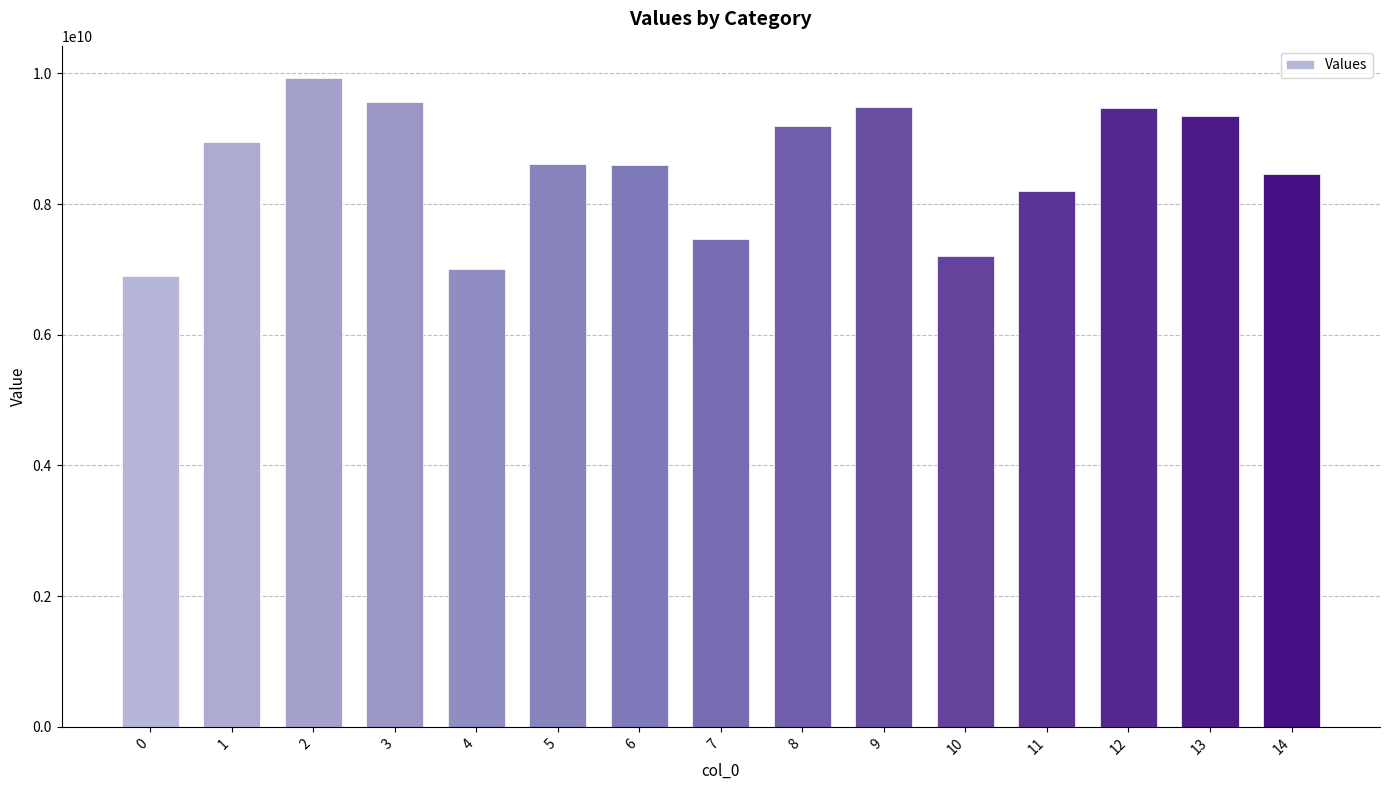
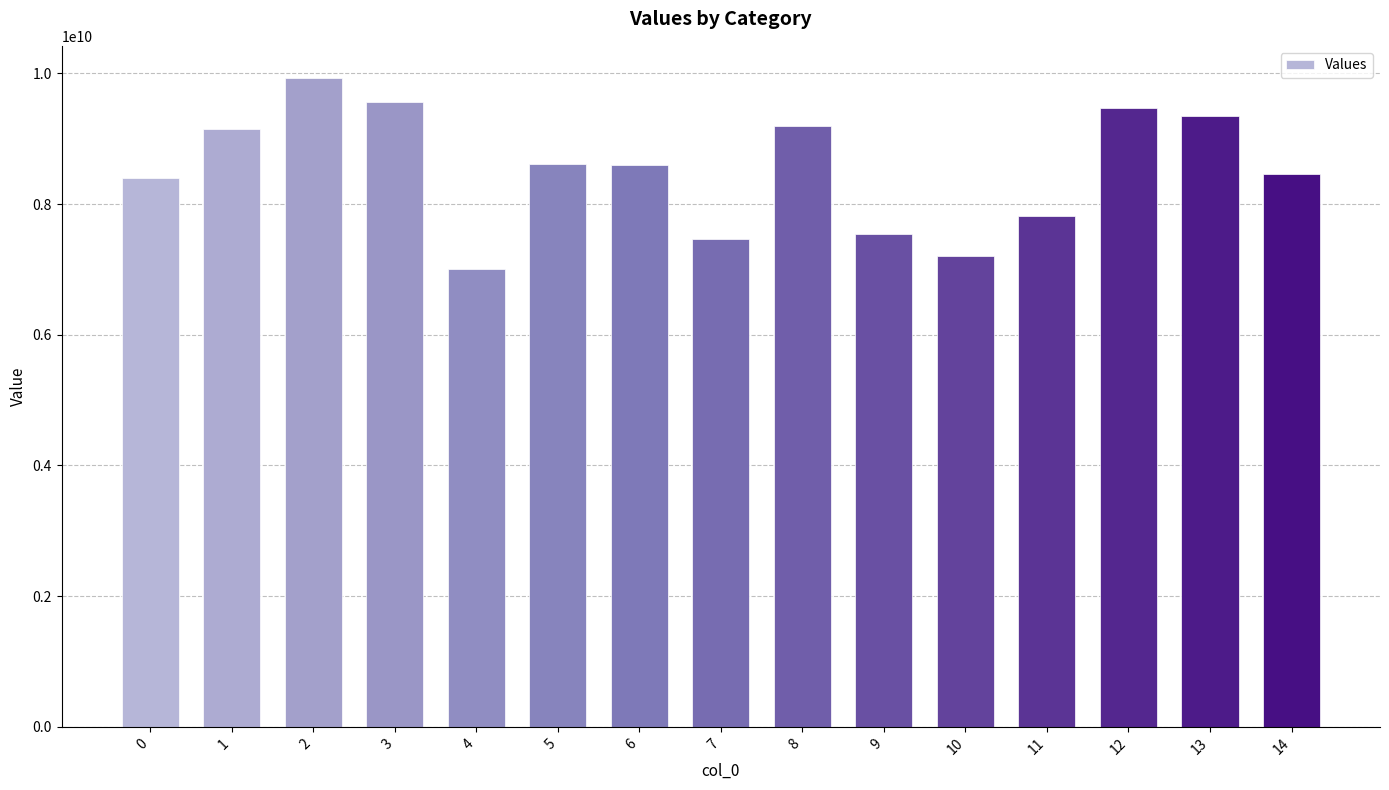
  {
-   "0": 6900000000,
-   "1": 8900000000,
+   "0": 8400000000,
+   "1": 9100000000,
    "2": 9900000000,
    "3": 9600000000,
    "4": 7000000000,
    "5": 8600000000,
    "6": 8600000000,
    "7": 7500000000,
    "8": 9200000000,
-   "9": 9500000000,
+   "9": 7500000000,
    "10": 7200000000,
-   "11": 8200000000,
+   "11": 7800000000,
    "12": 9500000000,
    "13": 9300000000,
    "14": 8500000000
  }
